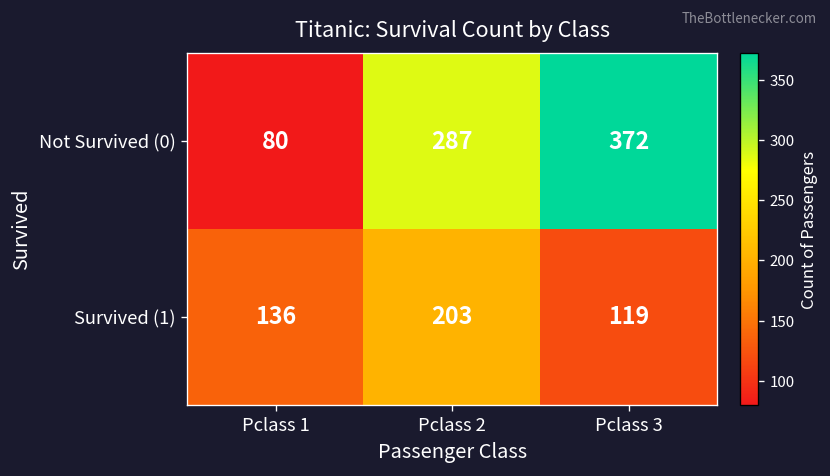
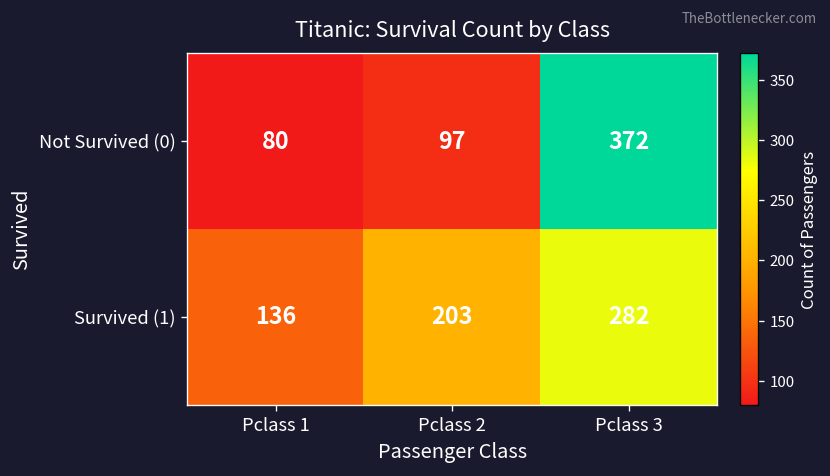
  {
    "Not Survived (0)": {
      "Pclass 1": 80,
-     "Pclass 2": 287,
+     "Pclass 2": 97,
      "Pclass 3": 372
    },
    "Survived (1)": {
      "Pclass 1": 136,
      "Pclass 2": 203,
-     "Pclass 3": 119
+     "Pclass 3": 282
    }
  }
